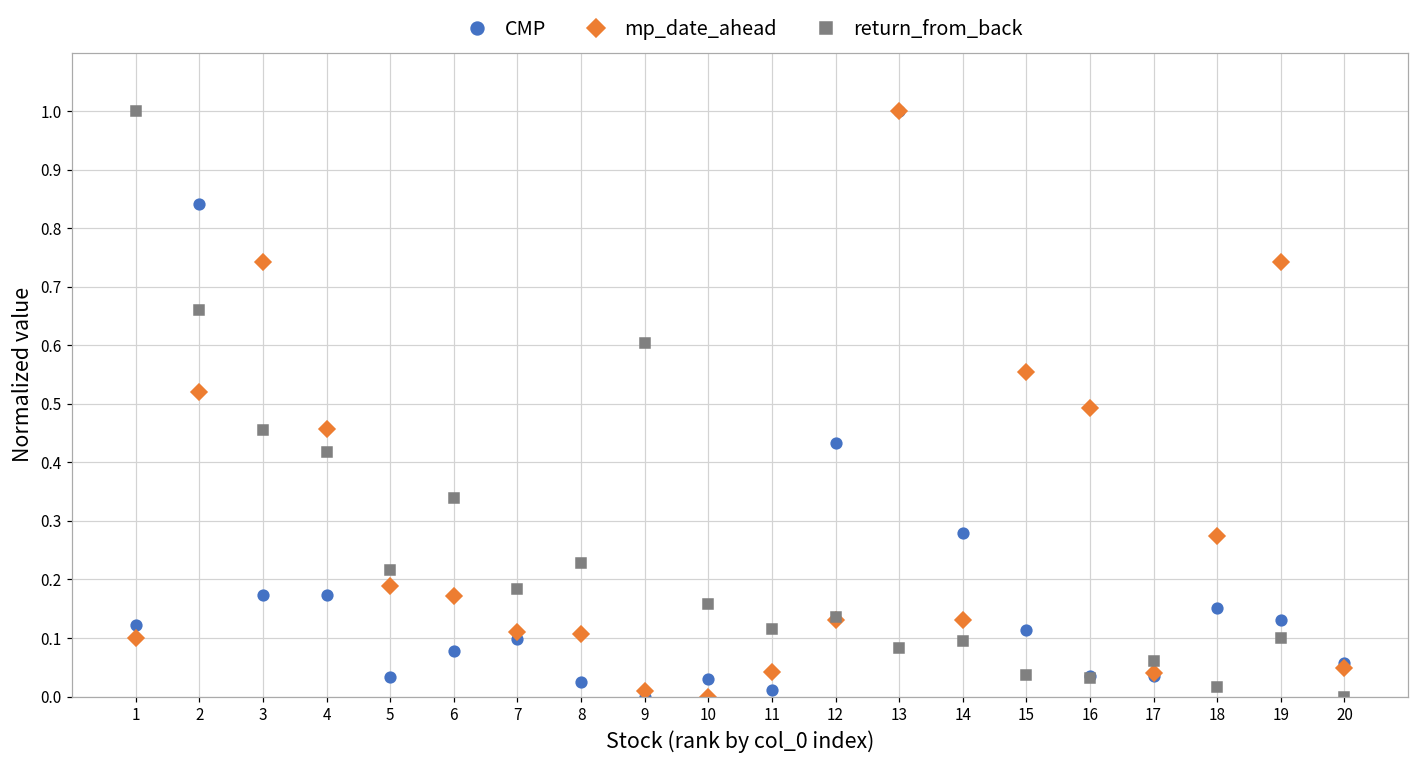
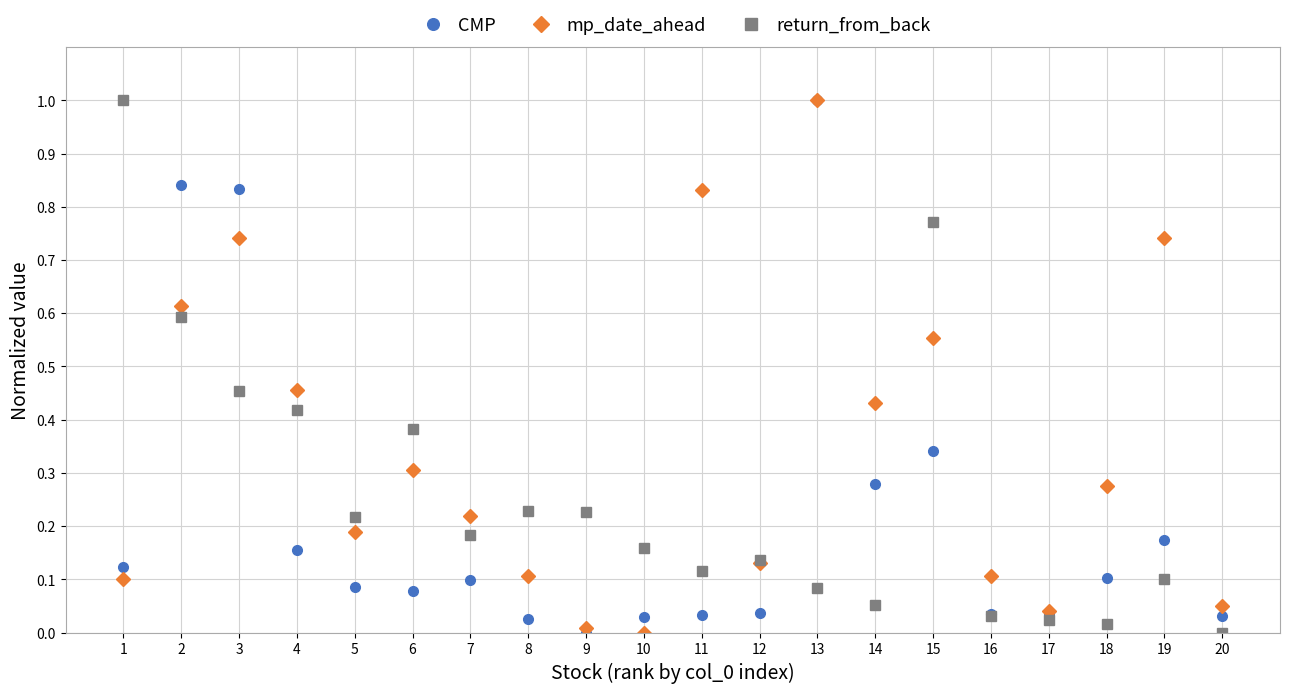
  {
    "CMP": {
      "1": 0.12,
      "2": 0.84,
-     "3": 0.17,
-     "4": 0.17,
-     "5": 0.03,
+     "3": 0.83,
+     "4": 0.16,
+     "5": 0.08,
      "6": 0.08,
      "7": 0.10,
      "8": 0.02,
      "9": 0.00,
      "10": 0.03,
-     "11": 0.01,
-     "12": 0.43,
+     "11": 0.03,
+     "12": 0.04,
      "14": 0.28,
-     "15": 0.11,
+     "15": 0.34,
      "17": 0.04,
-     "18": 0.15,
-     "19": 0.13,
-     "20": 0.06
+     "18": 0.10,
+     "19": 0.17,
+     "20": 0.03
    },
    "mp_date_ahead": {
      "1": 0.10,
-     "2": 0.52,
+     "2": 0.61,
      "3": 0.74,
      "4": 0.46,
      "5": 0.19,
-     "6": 0.17,
-     "7": 0.11,
+     "6": 0.31,
+     "7": 0.22,
      "8": 0.11,
      "9": 0.01,
      "10": 0.00,
-     "11": 0.04,
+     "11": 0.83,
      "12": 0.13,
-     "14": 0.13,
+     "14": 0.43,
      "15": 0.55,
-     "16": 0.49,
+     "16": 0.11,
      "17": 0.04,
      "18": 0.27,
      "19": 0.74,
      "20": 0.05
    },
    "return_from_back": {
      "1": 1.00,
-     "2": 0.66,
+     "2": 0.59,
      "3": 0.45,
      "4": 0.42,
      "5": 0.22,
-     "6": 0.34,
+     "6": 0.38,
      "7": 0.18,
      "8": 0.23,
-     "9": 0.60,
+     "9": 0.23,
      "10": 0.16,
      "11": 0.12,
      "12": 0.14,
      "13": 0.08,
-     "14": 0.10,
-     "15": 0.04,
-     "17": 0.06,
+     "14": 0.05,
+     "15": 0.77,
+     "17": 0.02,
      "18": 0.02,
      "19": 0.10,
      "20": 0.00
    }
  }
